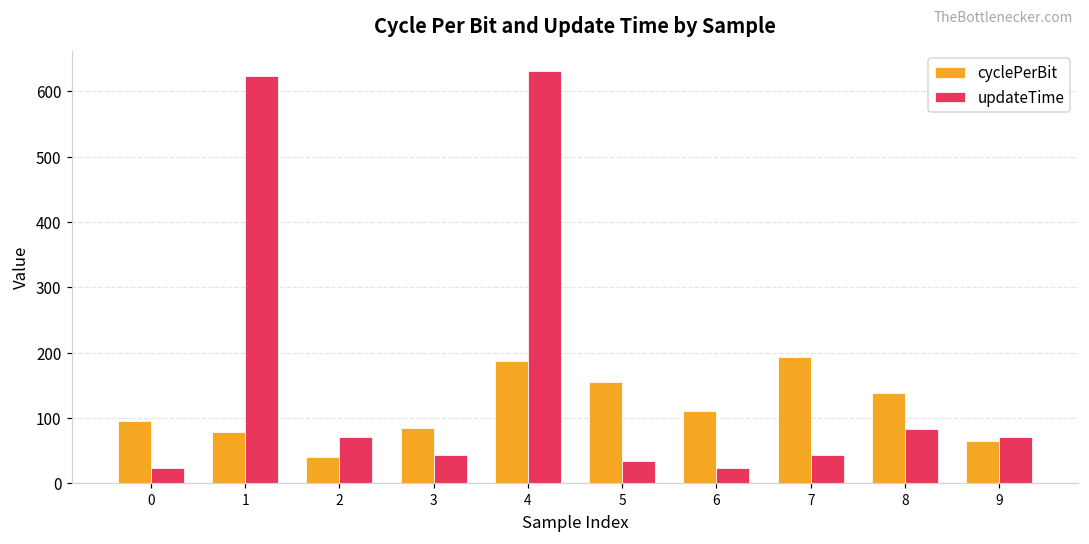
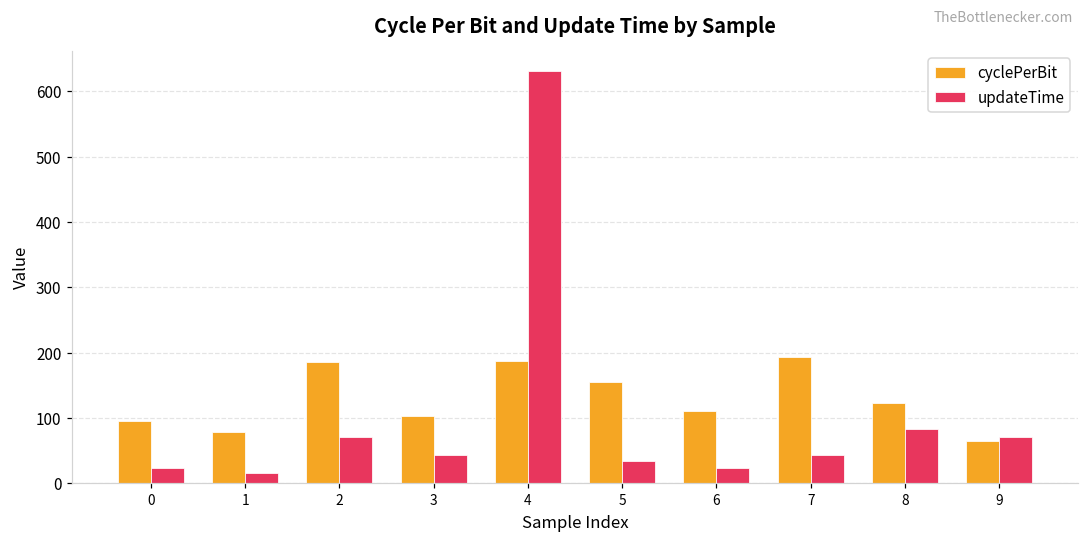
  {
    "cyclePerBit": {
      "0": 90,
      "1": 80,
-     "2": 40,
-     "3": 80,
+     "2": 190,
+     "3": 100,
      "4": 190,
      "5": 150,
      "6": 110,
      "7": 190,
-     "8": 140,
+     "8": 120,
      "9": 60
    },
    "updateTime": {
      "0": 20,
-     "1": 620,
+     "1": 20,
      "2": 70,
      "3": 40,
      "4": 630,
      "5": 30,
      "6": 20,
      "7": 40,
      "8": 80,
      "9": 70
    }
  }
